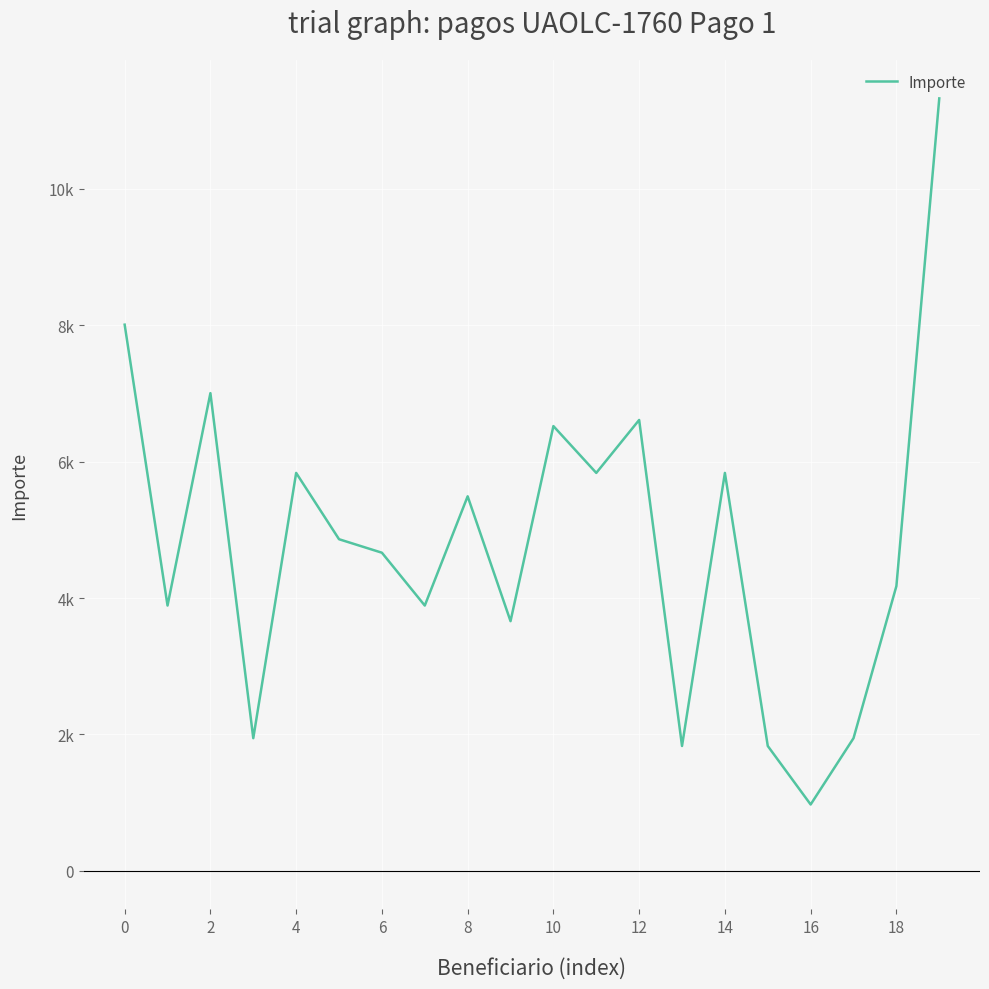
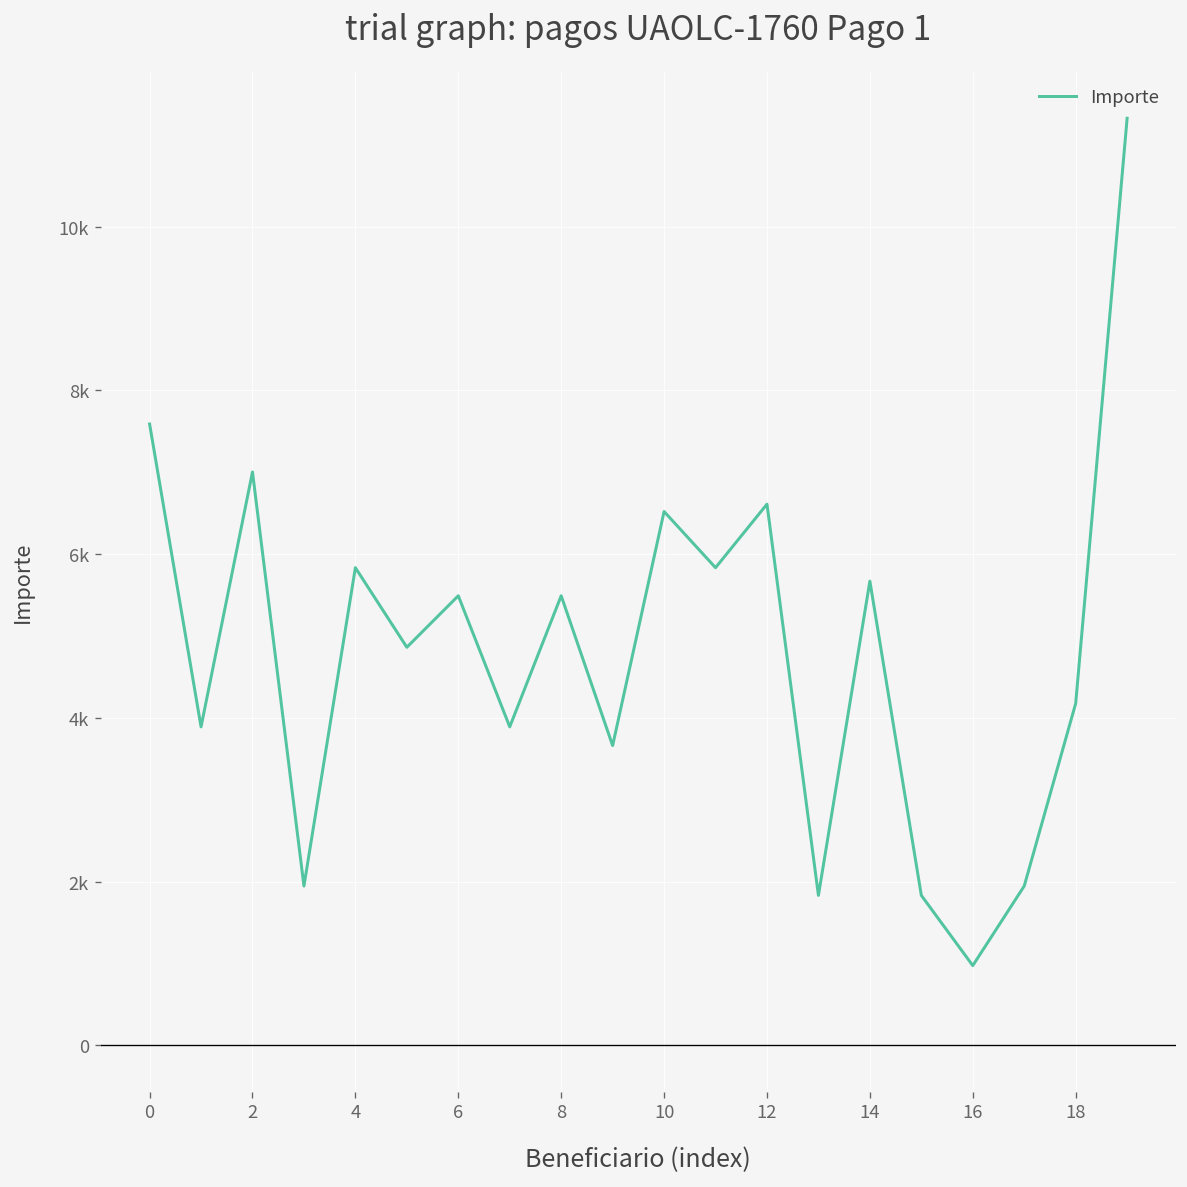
  {
-   "0": 8000,
+   "0": 7600,
    "2": 7000,
    "4": 5800,
-   "6": 4700,
+   "6": 5500,
    "8": 5500,
    "10": 6500,
    "12": 6600,
-   "14": 5800,
+   "14": 5700,
    "16": 1000,
    "18": 4200
  }
